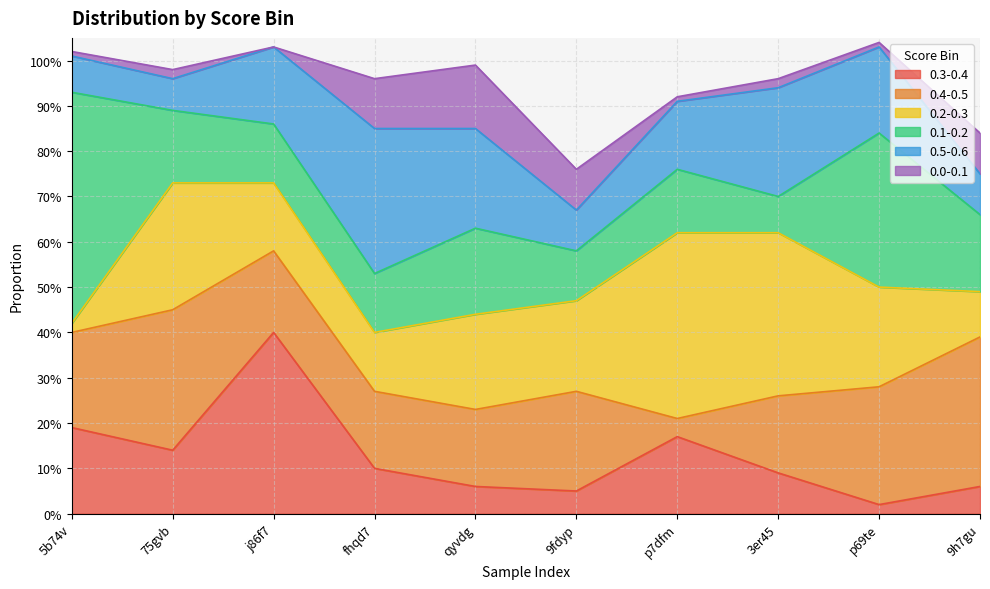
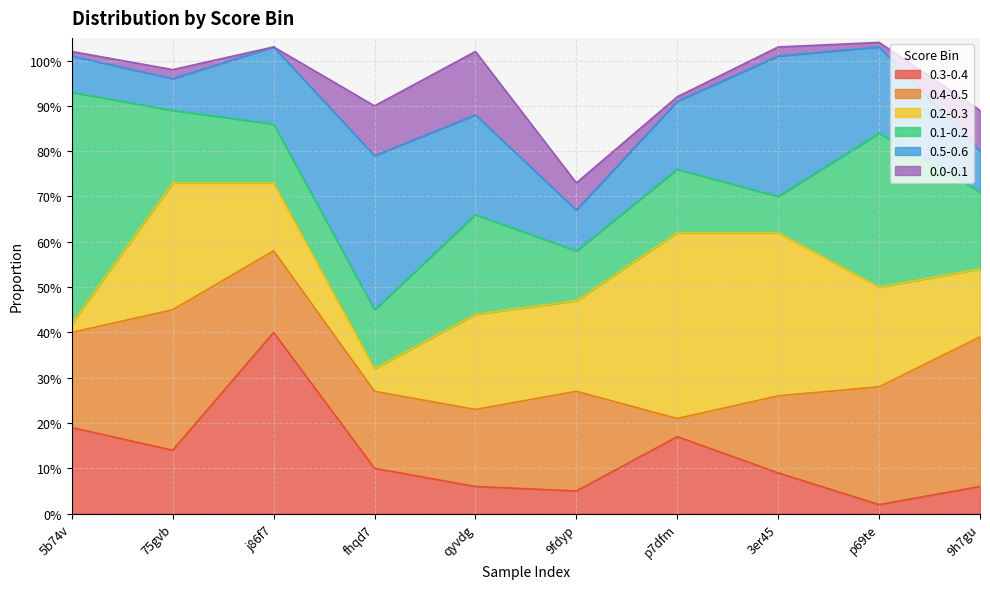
  {
    "0.2-0.3": {
      "5b74v": "2%",
      "75gvb": "28%",
      "j86f7": "15%",
-     "fhqd7": "13%",
+     "fhqd7": "5%",
      "qyvdg": "21%",
      "9fdyp": "20%",
      "p7dfm": "41%",
      "3er45": "36%",
      "p69te": "22%",
-     "9h7gu": "10%"
+     "9h7gu": "15%"
    },
    "0.1-0.2": {
      "5b74v": "51%",
      "75gvb": "16%",
      "j86f7": "13%",
      "fhqd7": "13%",
-     "qyvdg": "19%",
+     "qyvdg": "22%",
      "9fdyp": "11%",
      "p7dfm": "14%",
      "3er45": "8%",
      "p69te": "34%",
      "9h7gu": "17%"
    },
    "0.5-0.6": {
      "5b74v": "8%",
      "75gvb": "7%",
-     "fhqd7": "32%",
+     "fhqd7": "34%",
      "qyvdg": "22%",
      "9fdyp": "9%",
      "p7dfm": "15%",
-     "3er45": "24%",
+     "3er45": "31%",
      "p69te": "19%",
      "9h7gu": "9%"
    },
    "0.0-0.1": {
      "5b74v": "1%",
      "75gvb": "2%",
      "fhqd7": "11%",
      "qyvdg": "14%",
-     "9fdyp": "9%",
+     "9fdyp": "6%",
      "p7dfm": "1%",
      "3er45": "2%",
      "p69te": "1%",
      "9h7gu": "9%"
    }
  }
